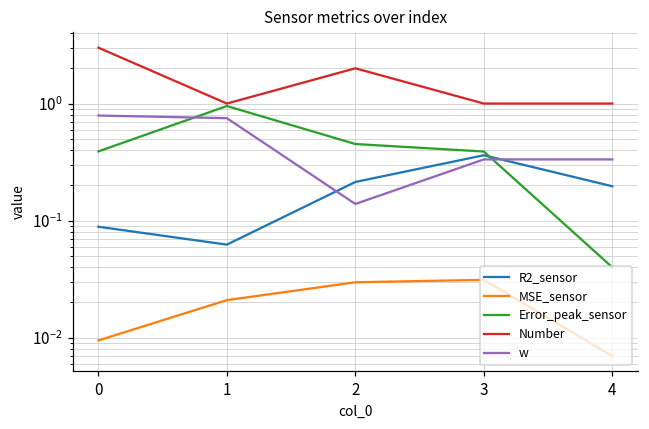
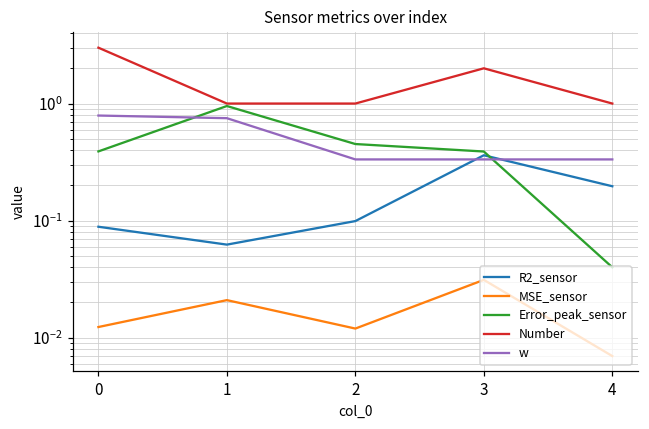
  {
    "R2_sensor": {
      "0": 0.09,
      "1": 0.06,
-     "2": 0.21,
+     "2": 0.10,
      "3": 0.36,
      "4": 0.20
    },
    "MSE_sensor": {
-     "0": 0.009,
+     "0": 0.012,
      "1": 0.021,
-     "2": 0.030
+     "2": 0.012
    },
    "Error_peak_sensor": {
      "0": 0.39,
      "2": 0.45,
      "3": 0.39,
      "4": 0.040
    },
    "Number": {
      "0": 3,
-     "2": 2,
-     "3": 1,
+     "2": 1,
+     "3": 2,
      "4": 1
    },
    "w": {
      "0": 0.8,
      "1": 0.8,
-     "2": 0.14,
+     "2": 0.33,
      "3": 0.33,
      "4": 0.33
    }
  }
